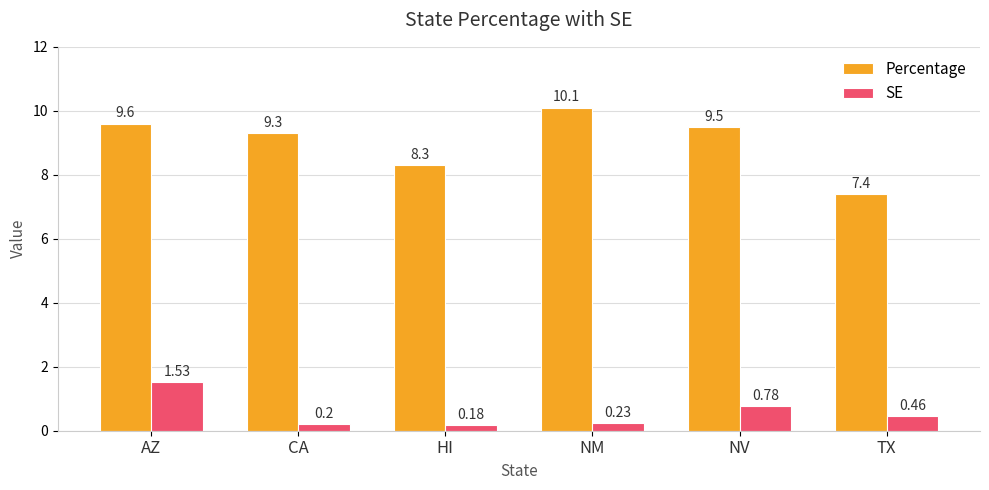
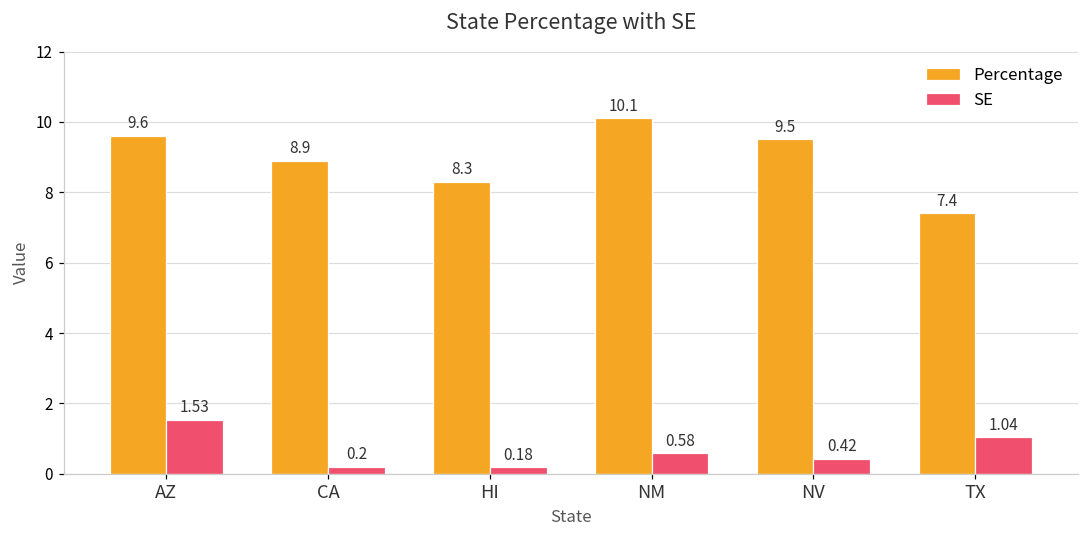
  {
    "Percentage": {
      "AZ": 9.6,
-     "CA": 9.3,
+     "CA": 8.9,
      "HI": 8.3,
      "NM": 10.1,
      "NV": 9.5,
      "TX": 7.4
    },
    "SE": {
      "AZ": 1.53,
      "CA": 0.2,
      "HI": 0.18,
-     "NM": 0.23,
-     "NV": 0.78,
-     "TX": 0.46
+     "NM": 0.58,
+     "NV": 0.42,
+     "TX": 1.04
    }
  }
